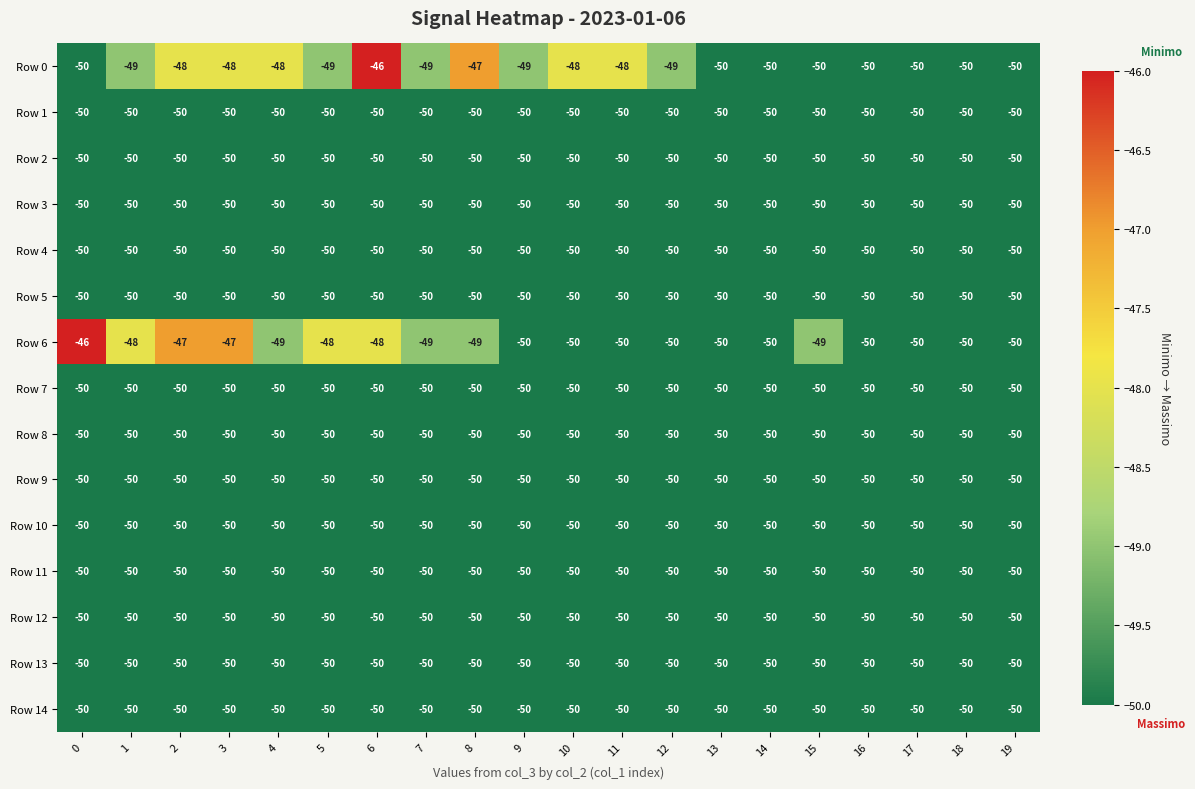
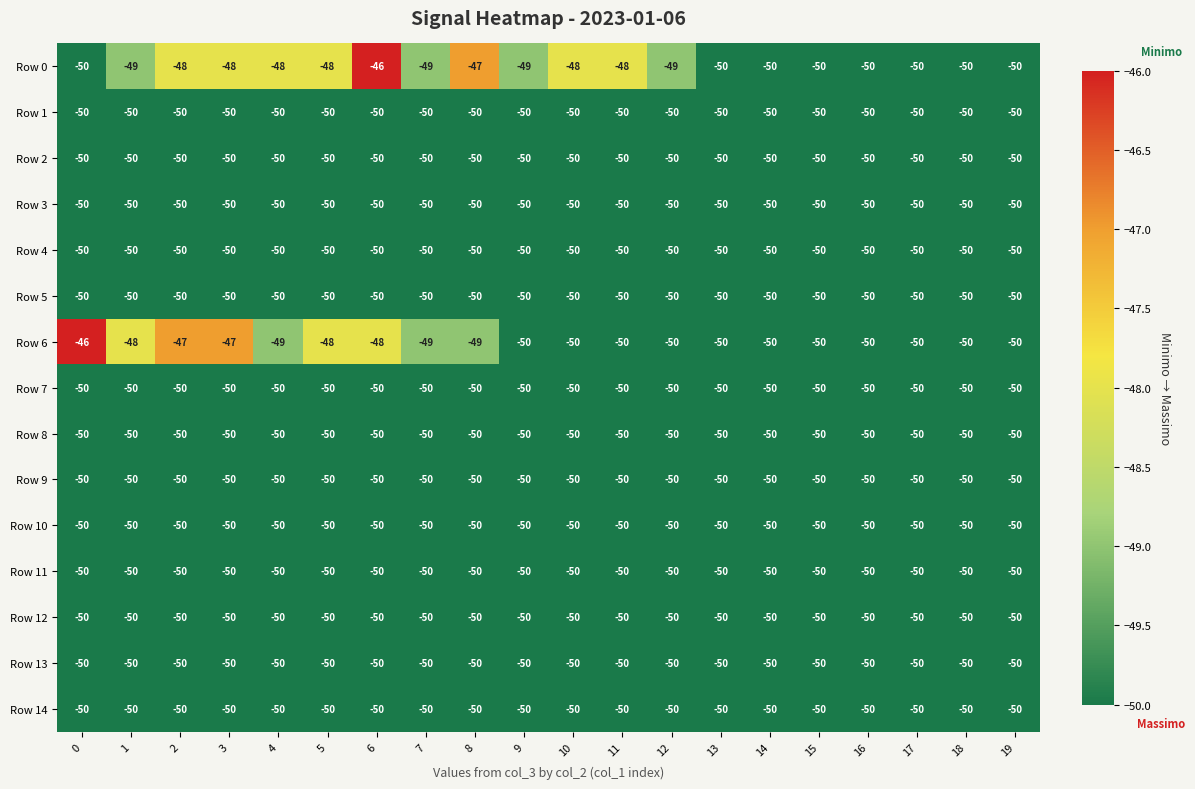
  {
    "Row 0": {
      "0": -50,
      "1": -49,
      "2": -48,
      "3": -48,
      "4": -48,
-     "5": -49,
+     "5": -48,
      "6": -46,
      "7": -49,
      "8": -47,
      "9": -49,
      "10": -48,
      "11": -48,
      "12": -49,
      "13": -50,
      "14": -50,
      "15": -50,
      "16": -50,
      "17": -50,
      "18": -50,
      "19": -50
    },
    "Row 6": {
      "0": -46,
      "1": -48,
      "2": -47,
      "3": -47,
      "4": -49,
      "5": -48,
      "6": -48,
      "7": -49,
      "8": -49,
      "9": -50,
      "10": -50,
      "11": -50,
      "12": -50,
      "13": -50,
      "14": -50,
-     "15": -49,
+     "15": -50,
      "16": -50,
      "17": -50,
      "18": -50,
      "19": -50
    }
  }
